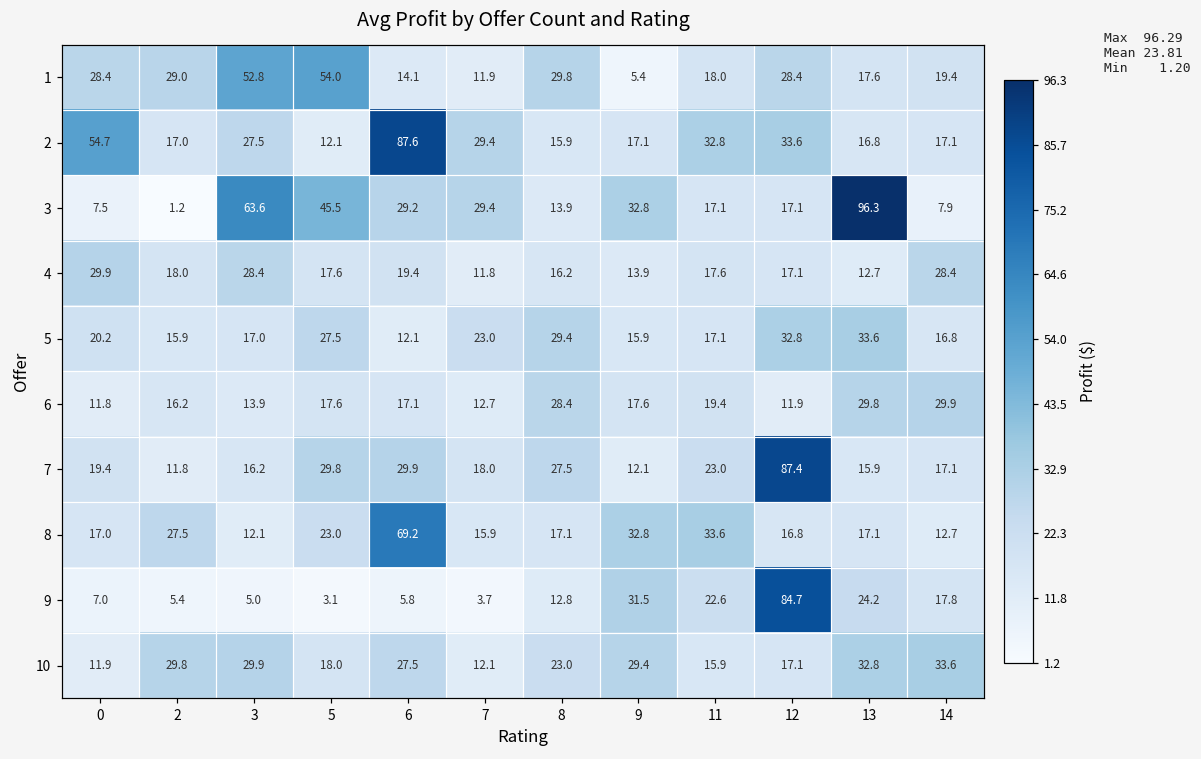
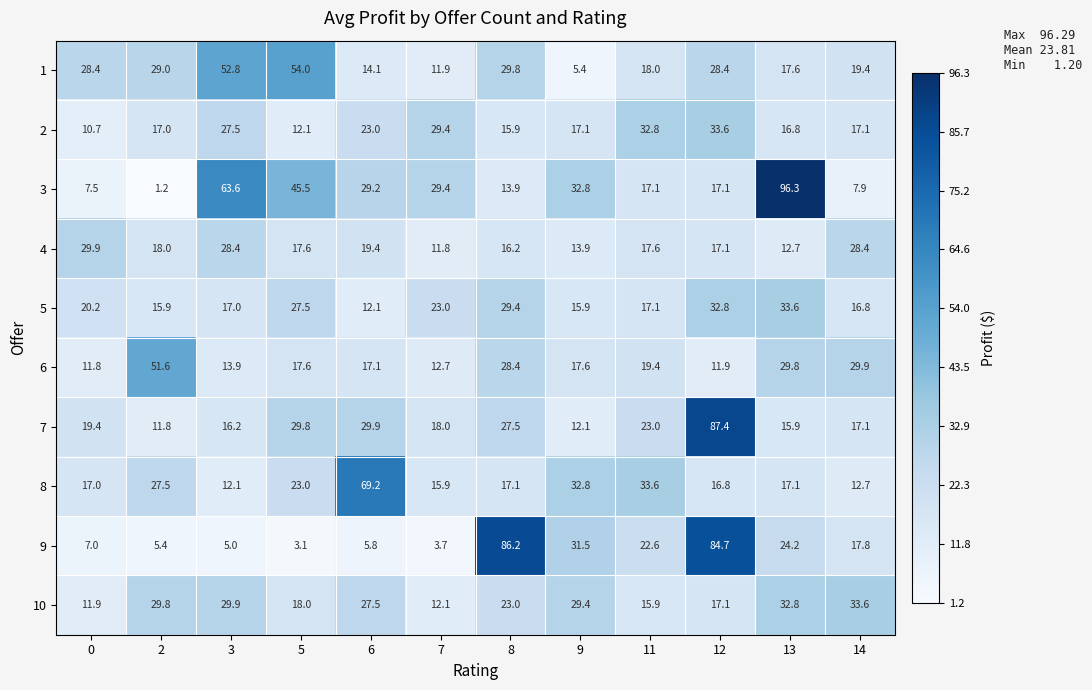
  {
    "1": {
      "0": 28.4,
      "2": 29.0,
      "3": 52.8,
      "5": 54.0,
      "6": 14.1,
      "7": 11.9,
      "8": 29.8,
      "9": 5.4,
      "11": 18.0,
      "12": 28.4,
      "13": 17.6,
      "14": 19.4
    },
    "2": {
-     "0": 54.7,
+     "0": 10.7,
      "2": 17.0,
      "3": 27.5,
      "5": 12.1,
-     "6": 87.6,
+     "6": 23.0,
      "7": 29.4,
      "8": 15.9,
      "9": 17.1,
      "11": 32.8,
      "12": 33.6,
      "13": 16.8,
      "14": 17.1
    },
    "3": {
      "0": 7.5,
      "2": 1.2,
      "3": 63.6,
      "5": 45.5,
      "6": 29.2,
      "7": 29.4,
      "8": 13.9,
      "9": 32.8,
      "11": 17.1,
      "12": 17.1,
      "13": 96.3,
      "14": 7.9
    },
    "4": {
      "0": 29.9,
      "2": 18.0,
      "3": 28.4,
      "5": 17.6,
      "6": 19.4,
      "7": 11.8,
      "8": 16.2,
      "9": 13.9,
      "11": 17.6,
      "12": 17.1,
      "13": 12.7,
      "14": 28.4
    },
    "5": {
      "0": 20.2,
      "2": 15.9,
      "3": 17.0,
      "5": 27.5,
      "6": 12.1,
      "7": 23.0,
      "8": 29.4,
      "9": 15.9,
      "11": 17.1,
      "12": 32.8,
      "13": 33.6,
      "14": 16.8
    },
    "6": {
      "0": 11.8,
-     "2": 16.2,
+     "2": 51.6,
      "3": 13.9,
      "5": 17.6,
      "6": 17.1,
      "7": 12.7,
      "8": 28.4,
      "9": 17.6,
      "11": 19.4,
      "12": 11.9,
      "13": 29.8,
      "14": 29.9
    },
    "7": {
      "0": 19.4,
      "2": 11.8,
      "3": 16.2,
      "5": 29.8,
      "6": 29.9,
      "7": 18.0,
      "8": 27.5,
      "9": 12.1,
      "11": 23.0,
      "12": 87.4,
      "13": 15.9,
      "14": 17.1
    },
    "8": {
      "0": 17.0,
      "2": 27.5,
      "3": 12.1,
      "5": 23.0,
      "6": 69.2,
      "7": 15.9,
      "8": 17.1,
      "9": 32.8,
      "11": 33.6,
      "12": 16.8,
      "13": 17.1,
      "14": 12.7
    },
    "9": {
      "0": 7.0,
      "2": 5.4,
      "3": 5.0,
      "5": 3.1,
      "6": 5.8,
      "7": 3.7,
-     "8": 12.8,
+     "8": 86.2,
      "9": 31.5,
      "11": 22.6,
      "12": 84.7,
      "13": 24.2,
      "14": 17.8
    },
    "10": {
      "0": 11.9,
      "2": 29.8,
      "3": 29.9,
      "5": 18.0,
      "6": 27.5,
      "7": 12.1,
      "8": 23.0,
      "9": 29.4,
      "11": 15.9,
      "12": 17.1,
      "13": 32.8,
      "14": 33.6
    }
  }
